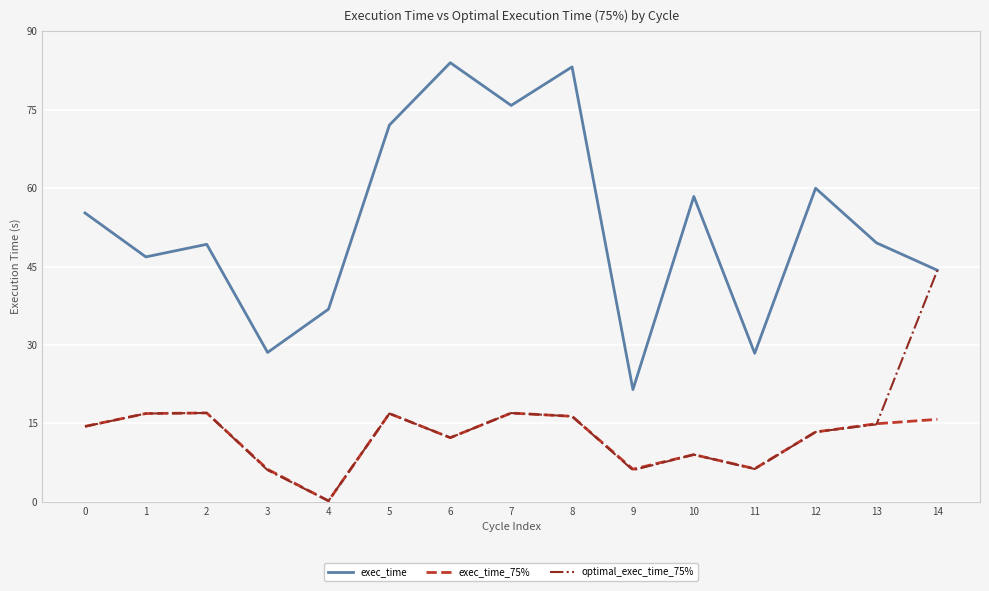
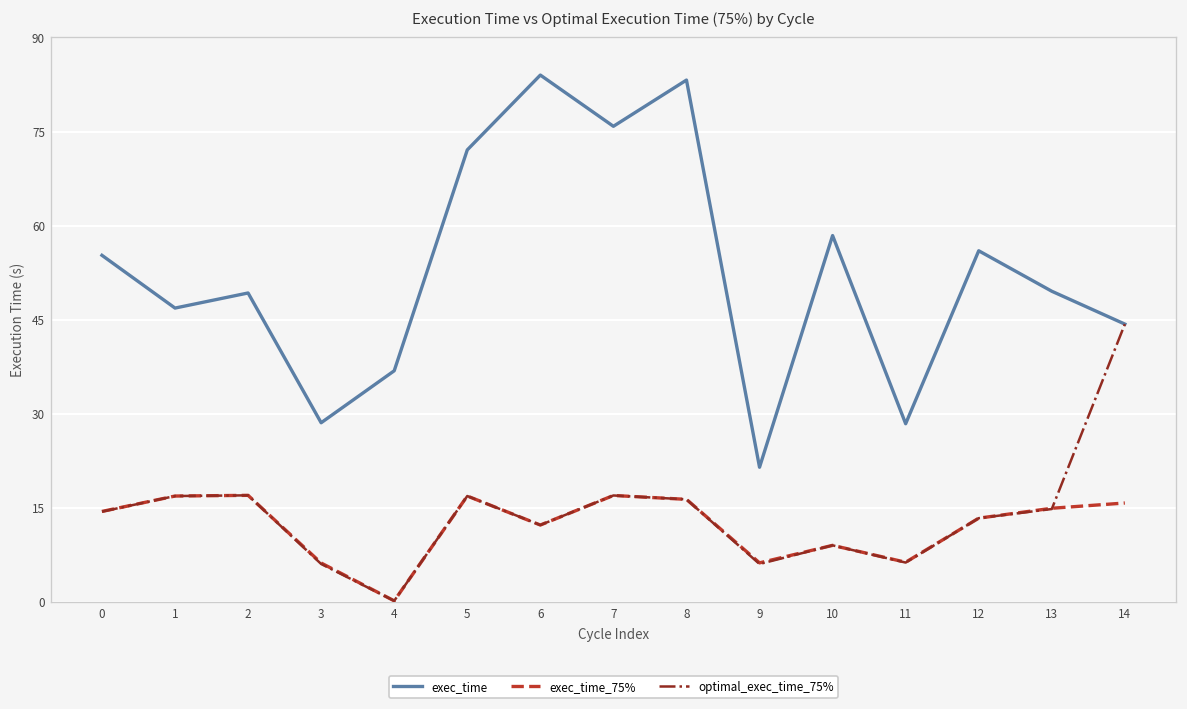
  {
    "exec_time": {
      "0": 55,
      "1": 47,
      "2": 49,
      "3": 29,
      "4": 37,
      "5": 72,
      "6": 84,
      "7": 76,
      "8": 83,
      "9": 21,
      "10": 58,
      "11": 28,
-     "12": 60,
+     "12": 56,
      "13": 50
    }
  }
